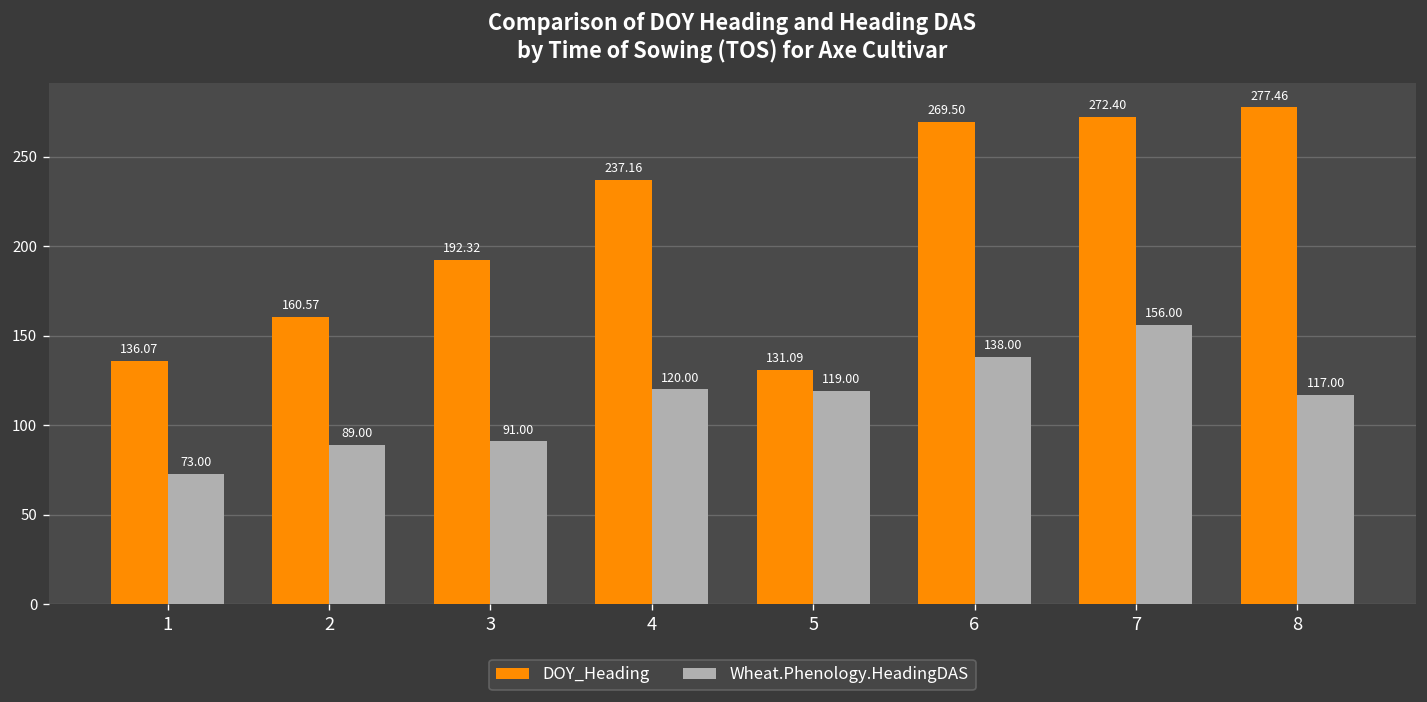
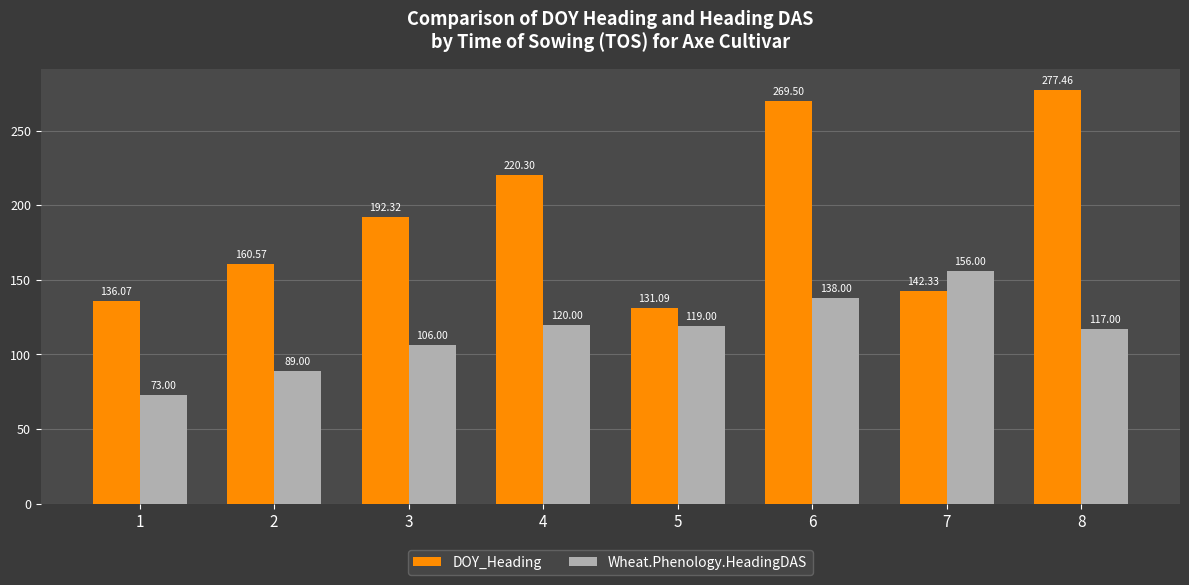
  {
    "DOY_Heading": {
      "1": 136.07,
      "2": 160.57,
      "3": 192.32,
-     "4": 237.16,
+     "4": 220.30,
      "5": 131.09,
      "6": 269.50,
-     "7": 272.40,
+     "7": 142.33,
      "8": 277.46
    },
    "Wheat.Phenology.HeadingDAS": {
      "1": 73.00,
      "2": 89.00,
-     "3": 91.00,
+     "3": 106.00,
      "4": 120.00,
      "5": 119.00,
      "6": 138.00,
      "7": 156.00,
      "8": 117.00
    }
  }
